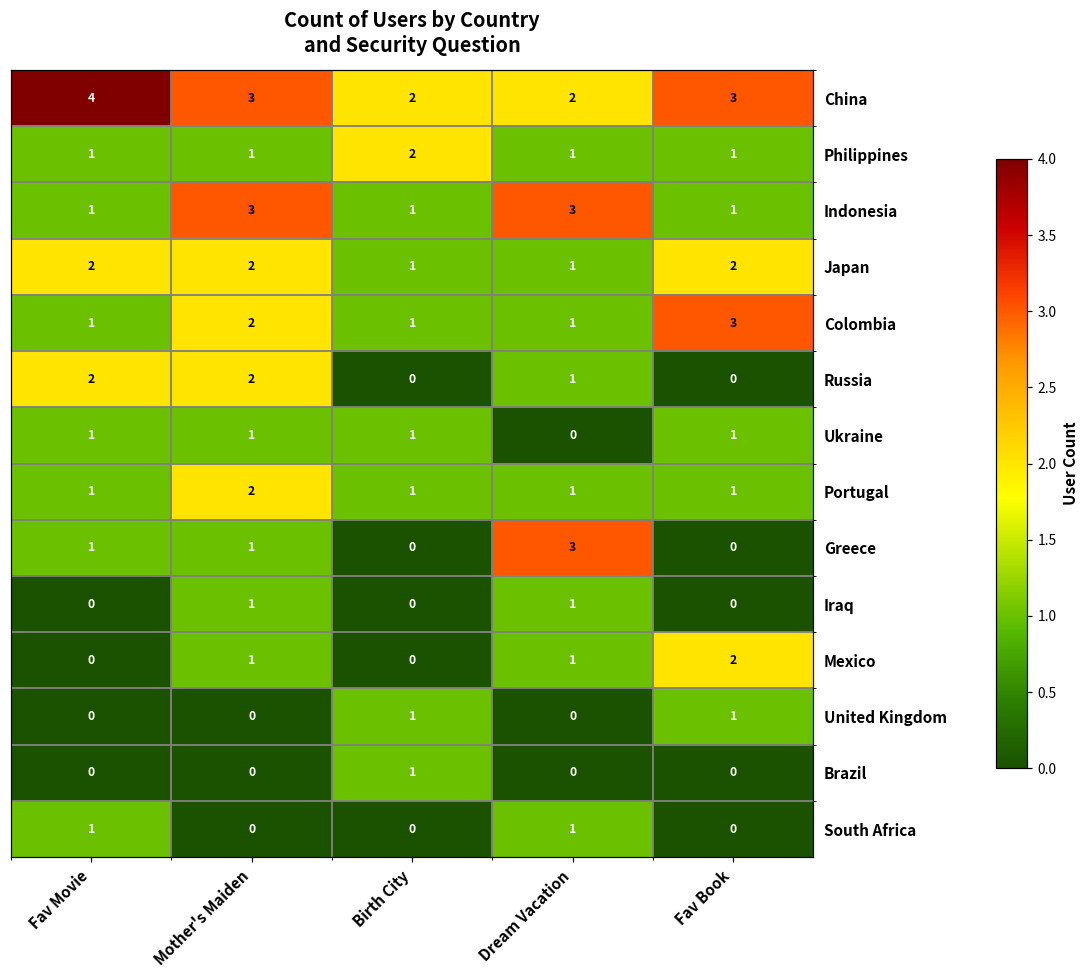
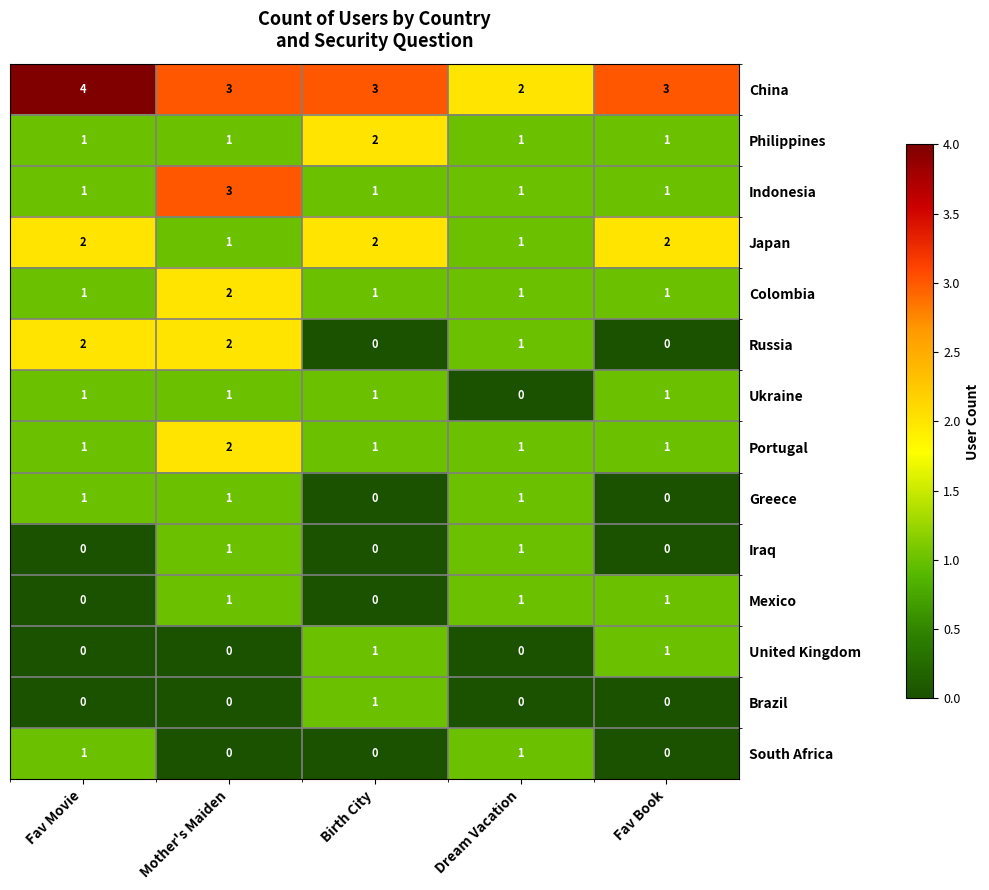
  {
    "China": {
      "Fav Movie": 4,
      "Mother's Maiden": 3,
-     "Birth City": 2,
+     "Birth City": 3,
      "Dream Vacation": 2,
      "Fav Book": 3
    },
    "Philippines": {
      "Fav Movie": 1,
      "Mother's Maiden": 1,
      "Birth City": 2,
      "Dream Vacation": 1,
      "Fav Book": 1
    },
    "Indonesia": {
      "Fav Movie": 1,
      "Mother's Maiden": 3,
      "Birth City": 1,
-     "Dream Vacation": 3,
+     "Dream Vacation": 1,
      "Fav Book": 1
    },
    "Japan": {
      "Fav Movie": 2,
-     "Mother's Maiden": 2,
-     "Birth City": 1,
+     "Mother's Maiden": 1,
+     "Birth City": 2,
      "Dream Vacation": 1,
      "Fav Book": 2
    },
    "Colombia": {
      "Fav Movie": 1,
      "Mother's Maiden": 2,
      "Birth City": 1,
      "Dream Vacation": 1,
-     "Fav Book": 3
+     "Fav Book": 1
    },
    "Russia": {
      "Fav Movie": 2,
      "Mother's Maiden": 2,
      "Birth City": 0,
      "Dream Vacation": 1,
      "Fav Book": 0
    },
    "Ukraine": {
      "Fav Movie": 1,
      "Mother's Maiden": 1,
      "Birth City": 1,
      "Dream Vacation": 0,
      "Fav Book": 1
    },
    "Portugal": {
      "Fav Movie": 1,
      "Mother's Maiden": 2,
      "Birth City": 1,
      "Dream Vacation": 1,
      "Fav Book": 1
    },
    "Greece": {
      "Fav Movie": 1,
      "Mother's Maiden": 1,
      "Birth City": 0,
-     "Dream Vacation": 3,
+     "Dream Vacation": 1,
      "Fav Book": 0
    },
    "Iraq": {
      "Fav Movie": 0,
      "Mother's Maiden": 1,
      "Birth City": 0,
      "Dream Vacation": 1,
      "Fav Book": 0
    },
    "Mexico": {
      "Fav Movie": 0,
      "Mother's Maiden": 1,
      "Birth City": 0,
      "Dream Vacation": 1,
-     "Fav Book": 2
+     "Fav Book": 1
    },
    "United Kingdom": {
      "Fav Movie": 0,
      "Mother's Maiden": 0,
      "Birth City": 1,
      "Dream Vacation": 0,
      "Fav Book": 1
    },
    "Brazil": {
      "Fav Movie": 0,
      "Mother's Maiden": 0,
      "Birth City": 1,
      "Dream Vacation": 0,
      "Fav Book": 0
    },
    "South Africa": {
      "Fav Movie": 1,
      "Mother's Maiden": 0,
      "Birth City": 0,
      "Dream Vacation": 1,
      "Fav Book": 0
    }
  }
